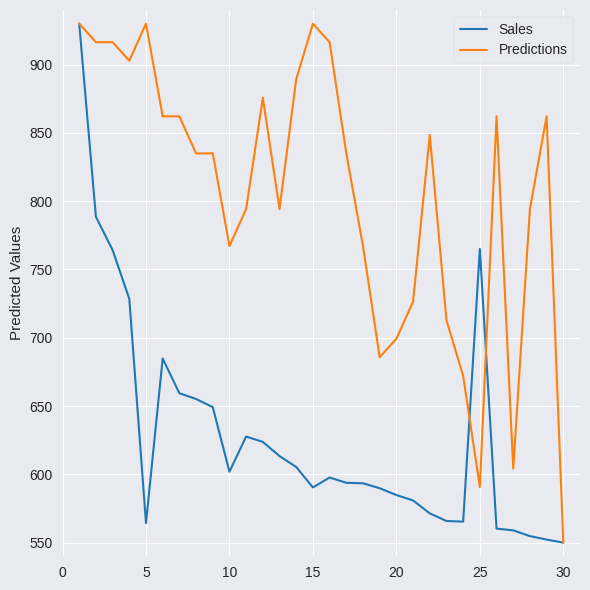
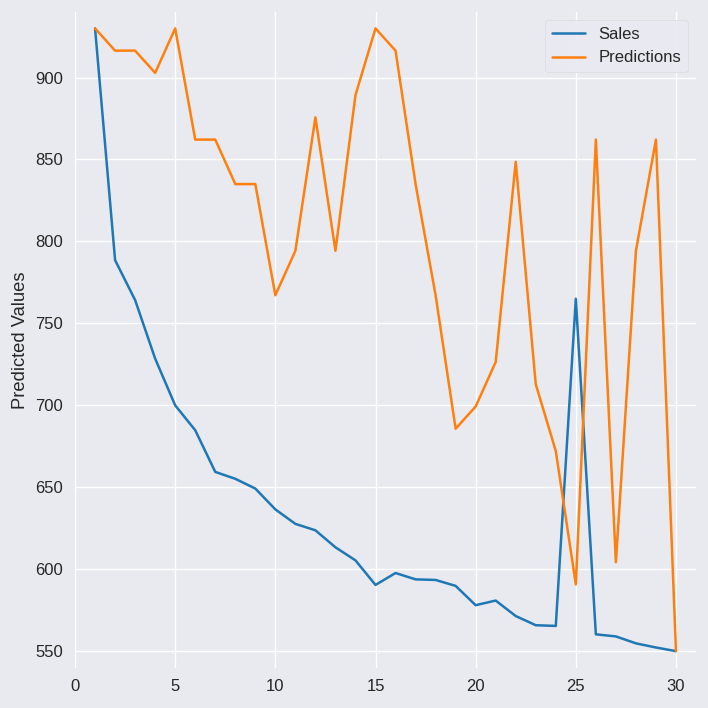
  {
    "Sales": {
-     "5": 564,
-     "10": 602,
+     "5": 700,
+     "10": 636,
      "15": 590,
-     "20": 585,
+     "20": 578,
      "25": 765
    },
    "Predictions": {
      "5": 930,
      "10": 767,
      "15": 930,
      "20": 699,
      "25": 591
    }
  }
